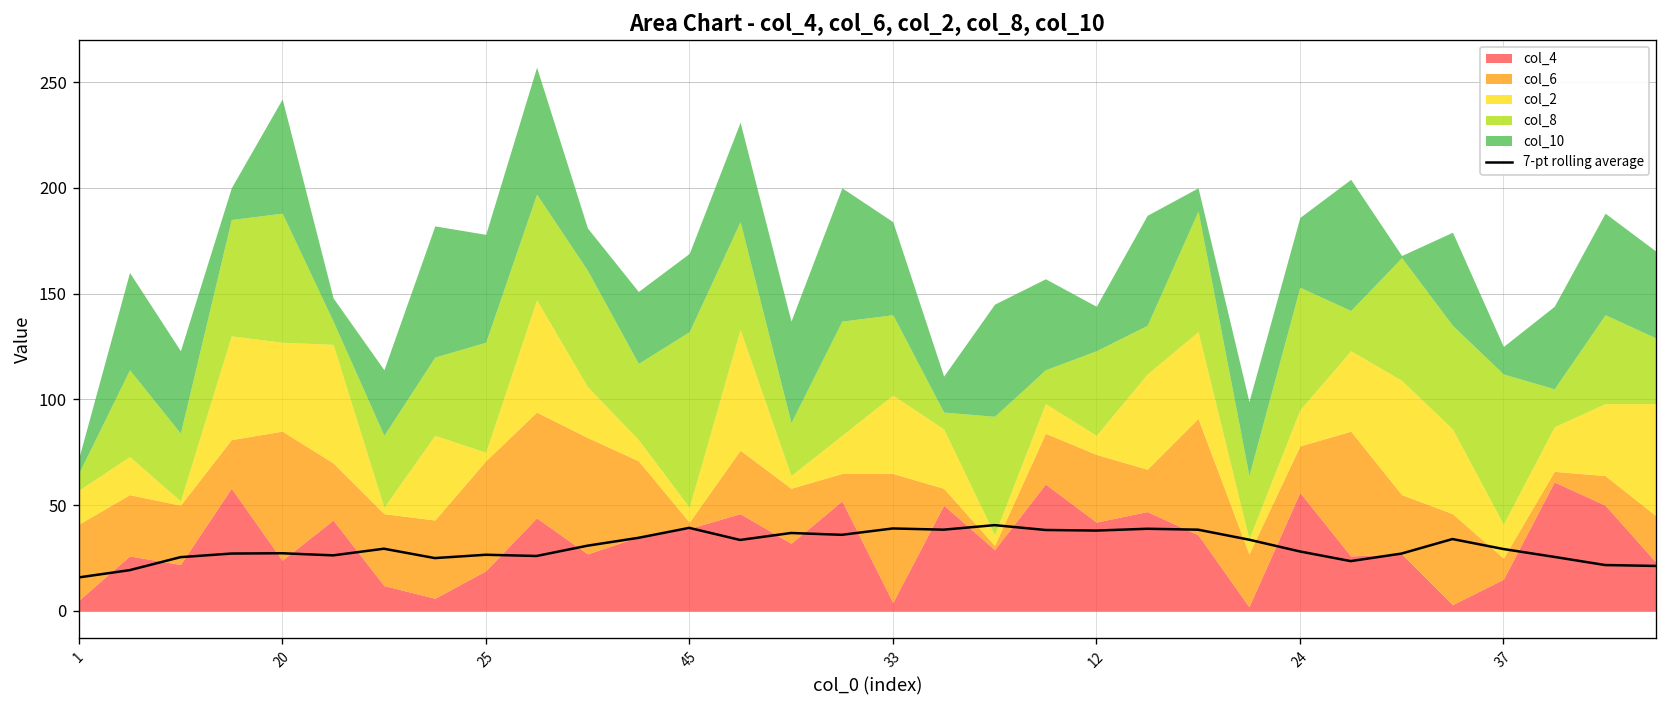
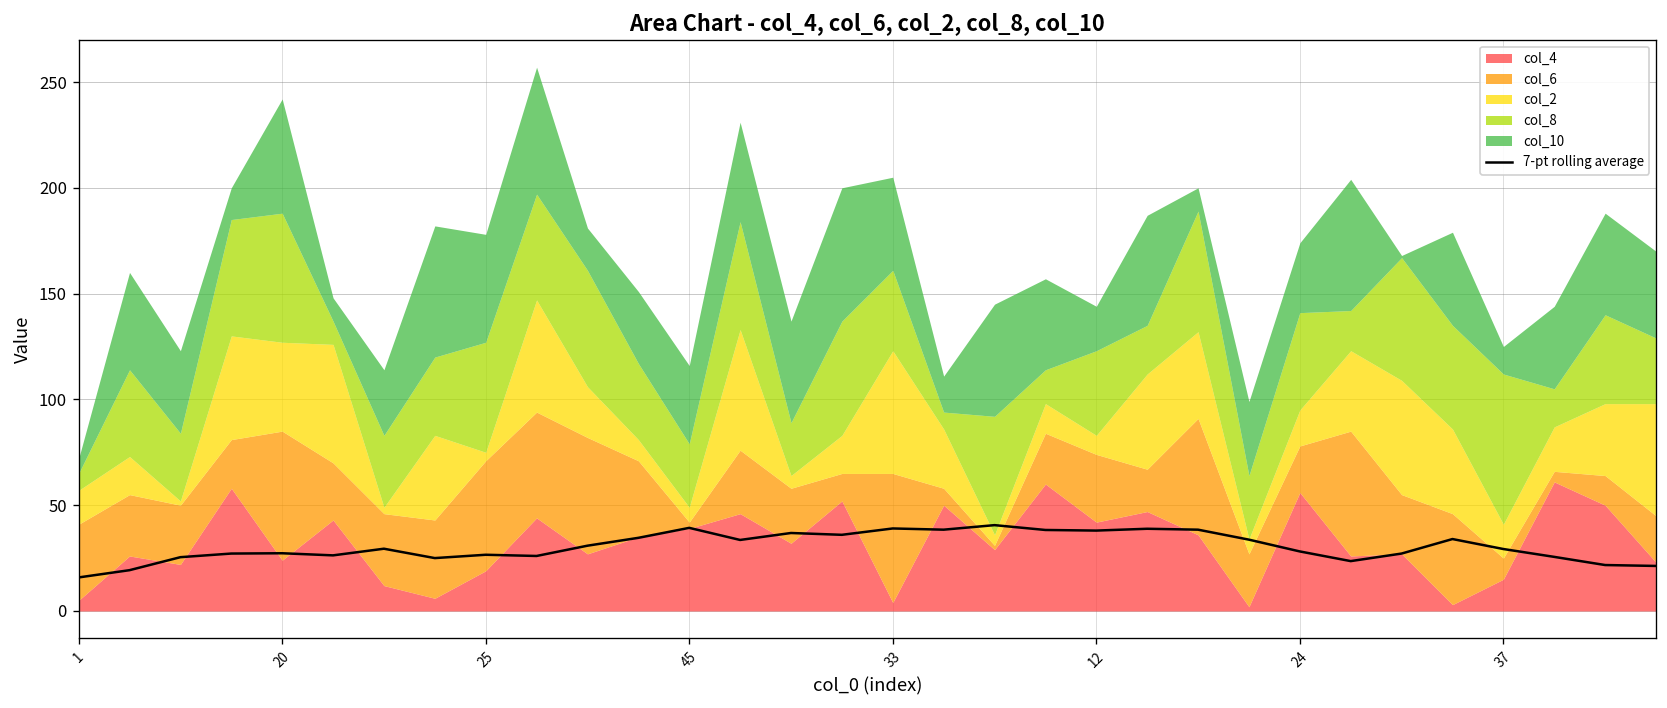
  {
    "7-pt rolling average": {
      "20": 27,
      "33": 39,
      "12": 38,
      "24": 28,
      "37": 29
    },
    "col_4": {
      "20": 24,
      "33": 4,
      "12": 42,
      "24": 56,
      "37": 15
    },
    "col_6": {
      "20": 61,
      "45": 3,
      "33": 61,
      "12": 32,
      "24": 22,
      "37": 10
    },
    "col_2": {
      "20": 42,
      "45": 7,
-     "33": 37,
+     "33": 58,
      "12": 9,
      "24": 17,
      "37": 16
    },
    "col_8": {
      "20": 61,
-     "45": 83,
+     "45": 30,
      "33": 38,
      "12": 40,
-     "24": 58,
+     "24": 46,
      "37": 71
    },
    "col_10": {
      "20": 54,
      "45": 37,
      "33": 44,
      "12": 21,
      "24": 33,
      "37": 13
    }
  }
